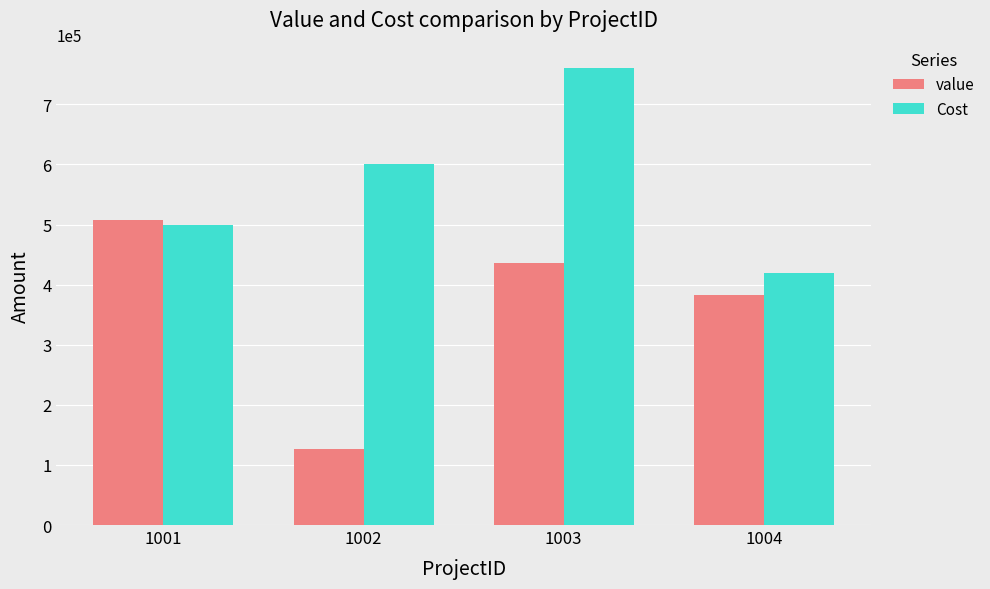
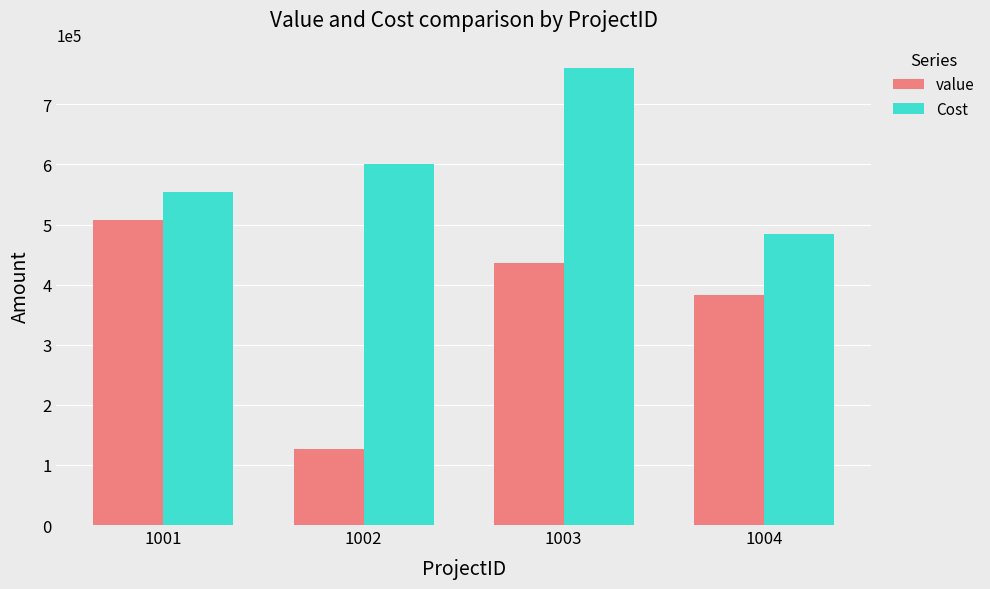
  {
    "value": {
      "1001": 510000,
      "1002": 130000,
      "1003": 440000,
      "1004": 380000
    },
    "Cost": {
-     "1001": 500000,
+     "1001": 550000,
      "1002": 600000,
      "1003": 760000,
-     "1004": 420000
+     "1004": 480000
    }
  }
